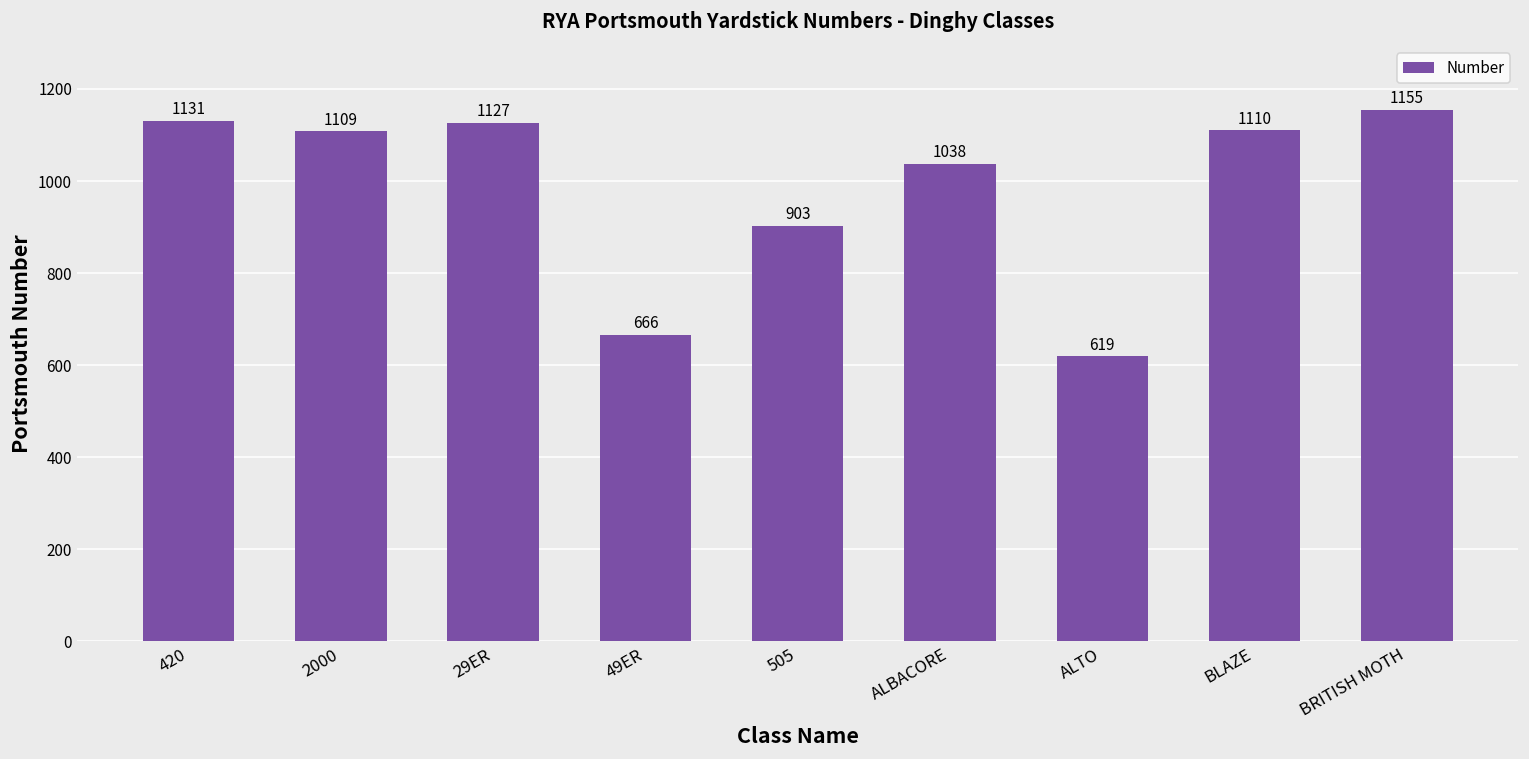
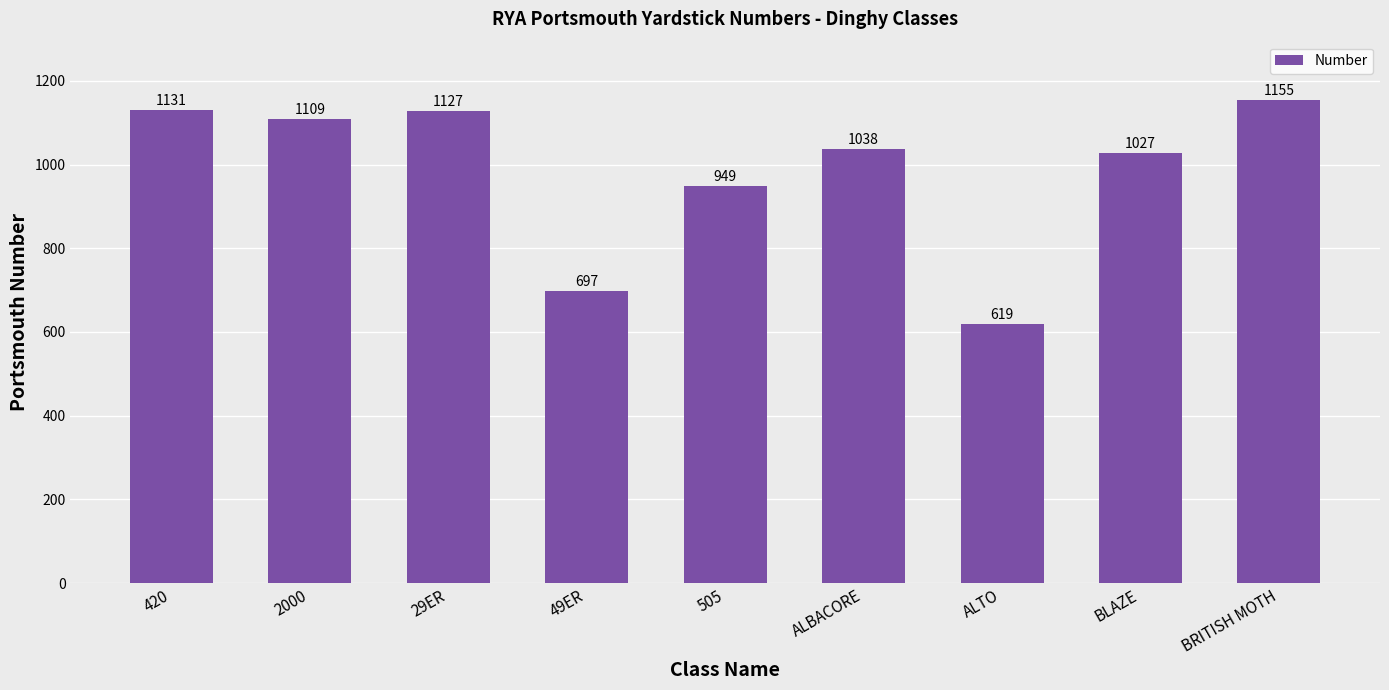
  {
    "420": 1131,
    "2000": 1109,
    "29ER": 1127,
-   "49ER": 666,
-   "505": 903,
+   "49ER": 697,
+   "505": 949,
    "ALBACORE": 1038,
    "ALTO": 619,
-   "BLAZE": 1110,
+   "BLAZE": 1027,
    "BRITISH MOTH": 1155
  }
